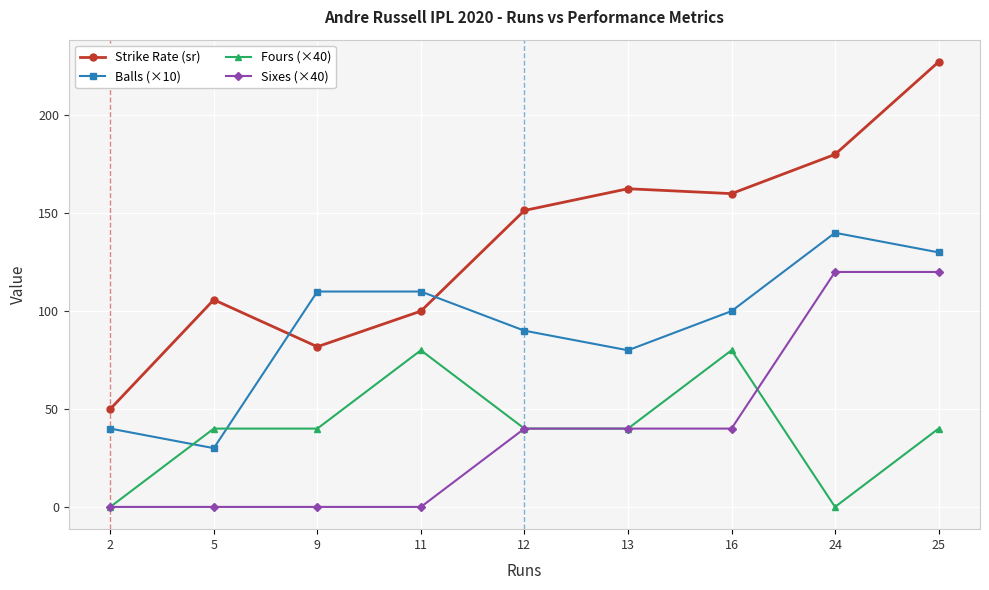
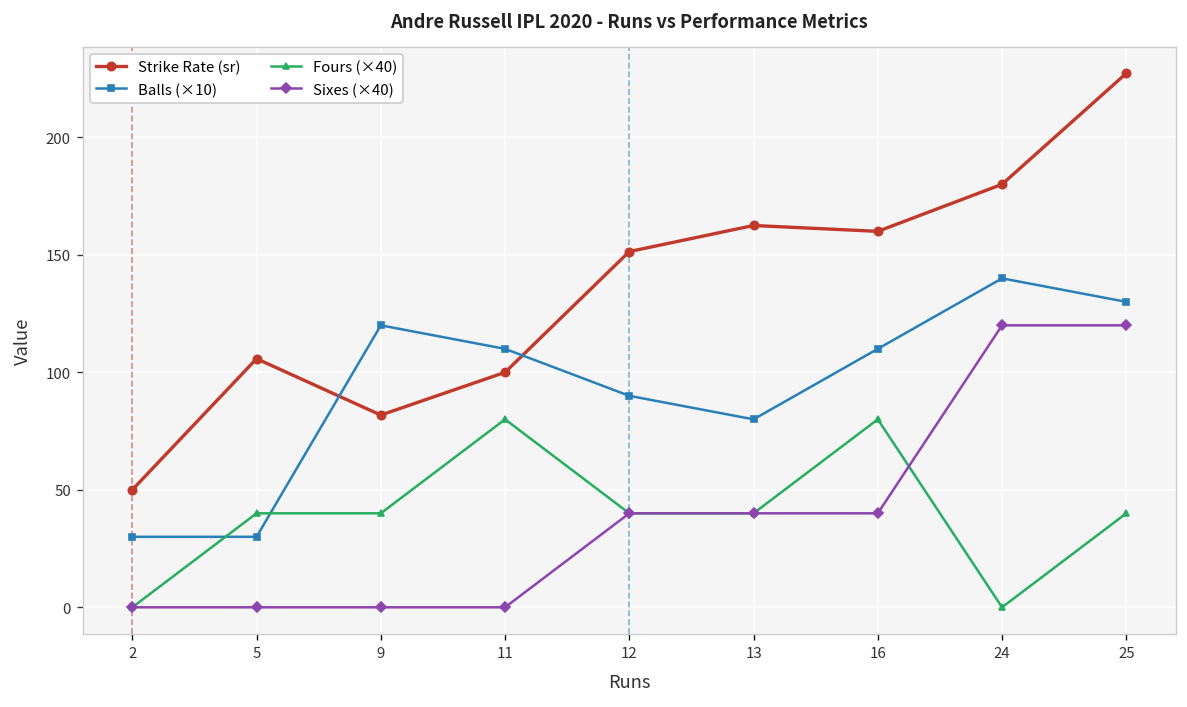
  {
    "Strike Rate (sr)": {
      "2": 50,
      "5": 106,
      "9": 82,
      "11": 100,
      "12": 151,
      "13": 163,
      "16": 160,
      "24": 180,
      "25": 227
    },
    "Balls (×10)": {
-     "2": 40,
+     "2": 30,
      "5": 30,
-     "9": 110,
+     "9": 120,
      "11": 110,
      "12": 90,
      "13": 80,
-     "16": 100,
+     "16": 110,
      "24": 140,
      "25": 130
    },
    "Fours (×40)": {
      "5": 40,
      "9": 40,
      "11": 80,
      "16": 80,
      "24": 0,
      "25": 40
    },
    "Sixes (×40)": {
      "5": 0,
      "9": 0,
      "11": 0,
      "16": 40,
      "24": 120,
      "25": 120
    }
  }
